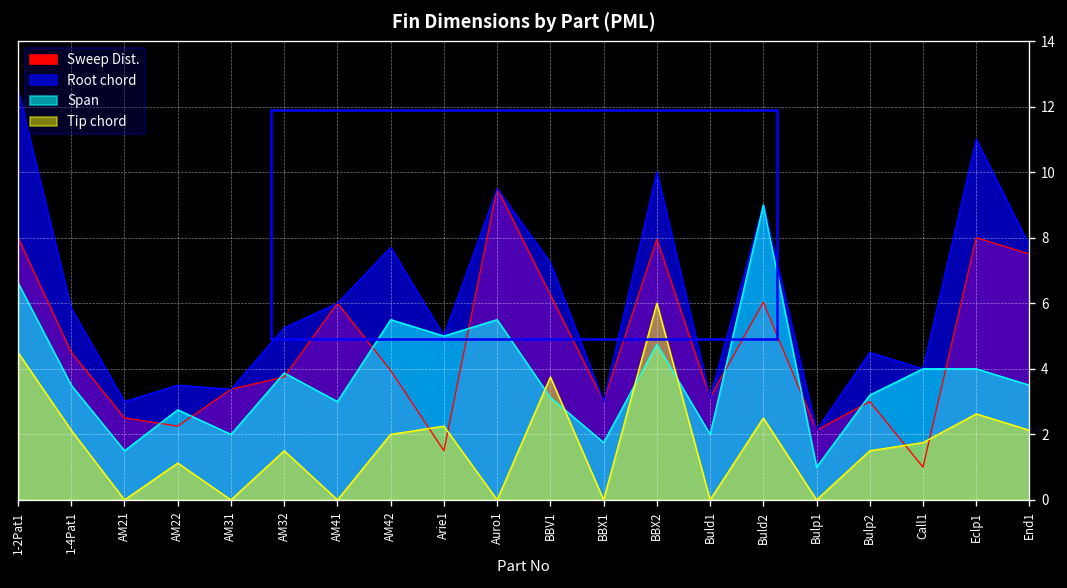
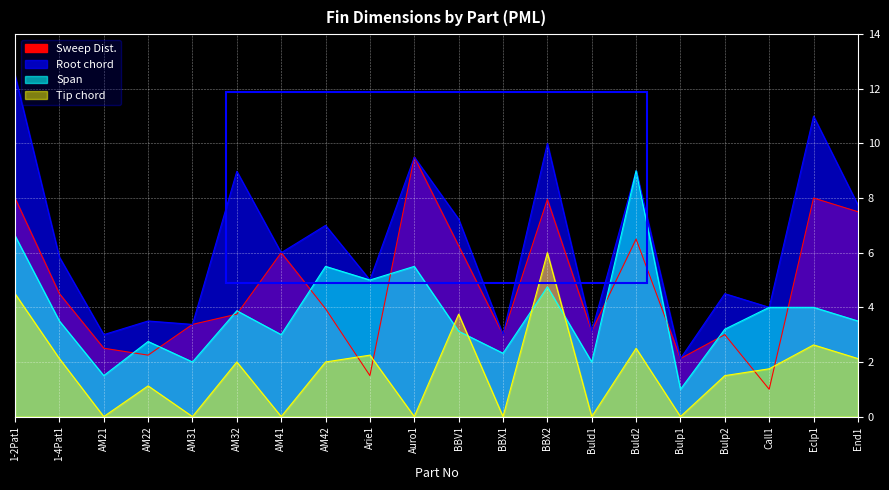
  {
    "Sweep Dist.": {
      "1-2Pat1": 8.0,
      "1-4Pat1": 4.5,
      "AM21": 2.5,
      "AM22": 2.3,
      "AM32": 3.7,
      "AM42": 4.0,
      "Arie1": 1.5,
      "BBV1": 6.3,
      "BBX2": 7.9,
-     "Buld2": 6.0,
+     "Buld2": 6.5,
      "Bulp2": 3.0,
      "Call1": 1.0,
      "Eclp1": 8.0,
      "End1": 7.5
    },
    "Root chord": {
      "1-2Pat1": 12.5,
      "1-4Pat1": 5.8,
      "AM21": 3.0,
      "AM22": 3.5,
-     "AM32": 5.3,
-     "AM42": 7.7,
+     "AM32": 9.0,
+     "AM42": 7.0,
      "BBV1": 7.2,
      "BBX2": 10.0,
      "Bulp2": 4.5,
      "Eclp1": 11.0,
      "End1": 7.8
    },
    "Span": {
      "1-2Pat1": 6.6,
      "1-4Pat1": 3.5,
      "AM21": 1.5,
      "AM22": 2.8,
      "AM31": 2.0,
      "AM32": 3.9,
      "AM41": 3.0,
      "AM42": 5.5,
      "Auro1": 5.5,
      "BBV1": 3.1,
-     "BBX1": 1.8,
+     "BBX1": 2.3,
      "BBX2": 4.8,
      "Buld1": 2.0,
      "Bulp1": 1.0,
      "Bulp2": 3.2,
      "Eclp1": 4.0,
      "End1": 3.5
    },
    "Tip chord": {
      "1-2Pat1": 4.5,
      "1-4Pat1": 2.1,
      "AM21": 0.0,
      "AM22": 1.1,
      "AM31": 0.0,
-     "AM32": 1.5,
+     "AM32": 2.0,
      "AM41": 0.0,
      "AM42": 2.0,
      "Arie1": 2.3,
      "Auro1": 0.0,
      "BBV1": 3.8,
      "BBX1": 0.0,
      "BBX2": 6.0,
      "Buld1": 0.0,
      "Buld2": 2.5,
      "Bulp1": 0.0,
      "Bulp2": 1.5,
      "Call1": 1.8,
      "Eclp1": 2.6,
      "End1": 2.1
    }
  }
